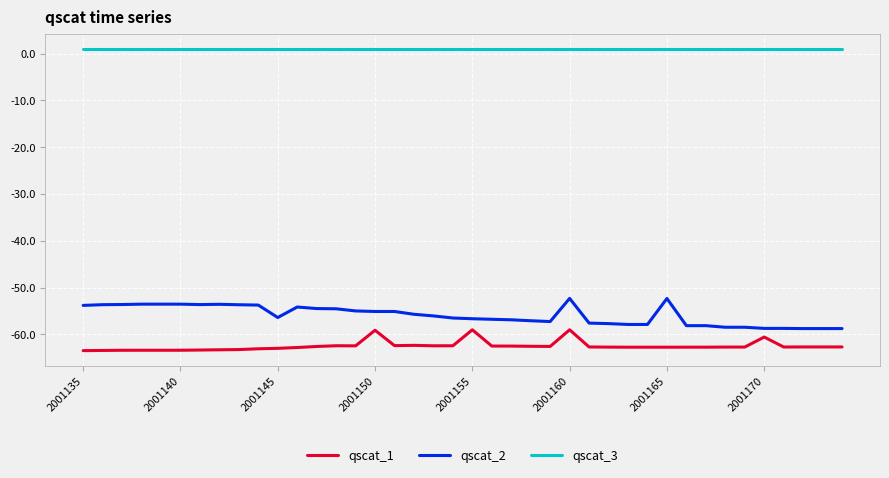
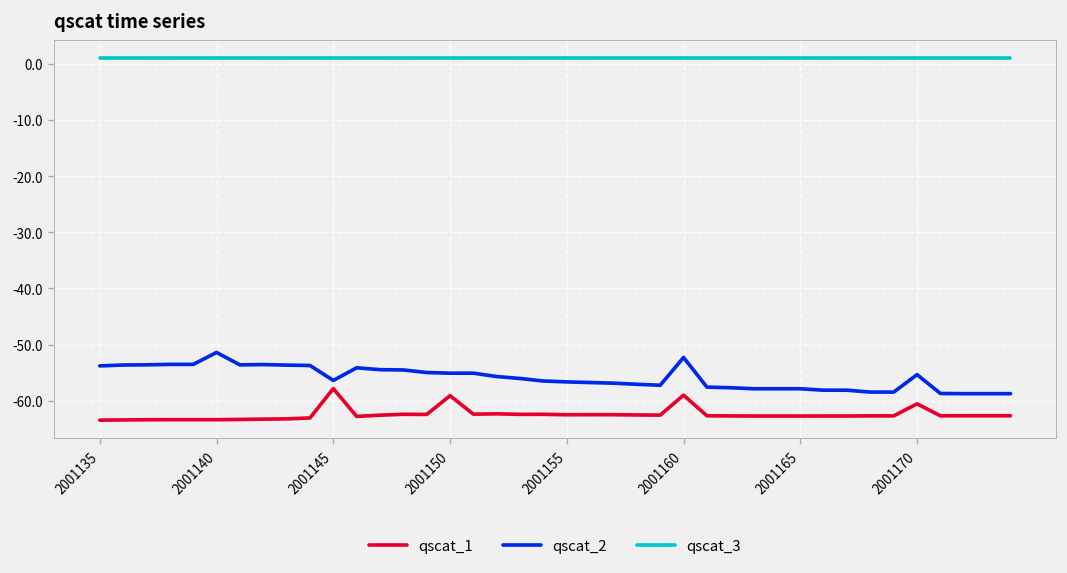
  {
    "qscat_1": {
      "2001135": -63,
      "2001140": -63,
-     "2001145": -63,
+     "2001145": -58,
      "2001150": -59,
-     "2001155": -59,
+     "2001155": -62,
      "2001160": -59,
      "2001165": -63,
      "2001170": -61
    },
    "qscat_2": {
      "2001135": -54,
-     "2001140": -54,
+     "2001140": -51,
      "2001145": -56,
      "2001150": -55,
      "2001155": -57,
      "2001160": -52,
-     "2001165": -52,
-     "2001170": -59
+     "2001165": -58,
+     "2001170": -55
    },
    "qscat_3": {
      "2001135": 1,
      "2001140": 1,
      "2001145": 1,
      "2001150": 1,
      "2001155": 1,
      "2001160": 1,
      "2001165": 1,
      "2001170": 1
    }
  }
